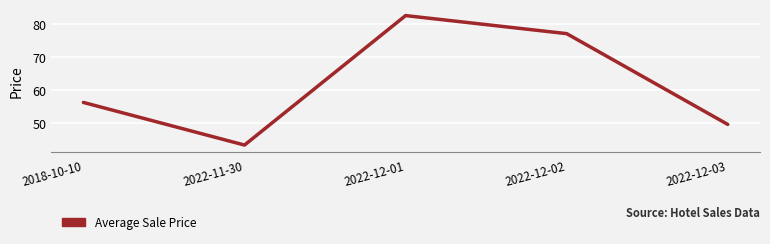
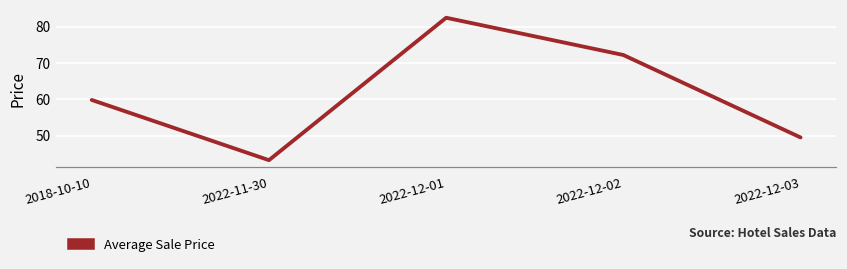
  {
-   "2018-10-10": 56,
+   "2018-10-10": 60,
    "2022-11-30": 43,
    "2022-12-01": 82,
-   "2022-12-02": 77,
+   "2022-12-02": 72,
    "2022-12-03": 49
  }
